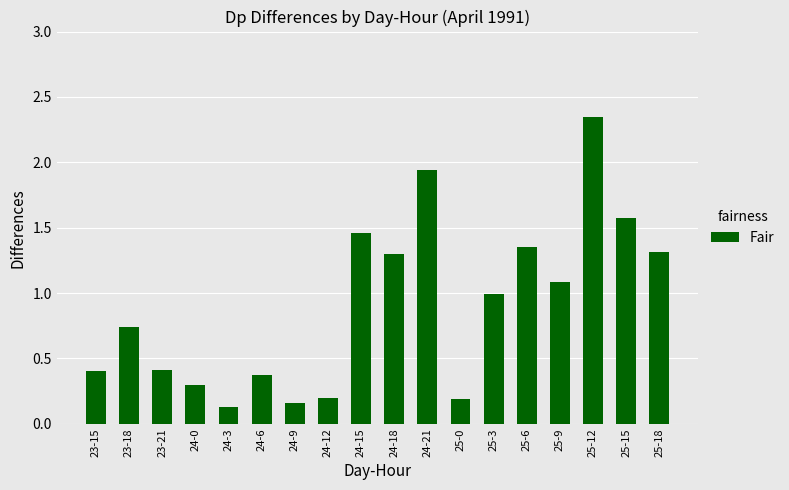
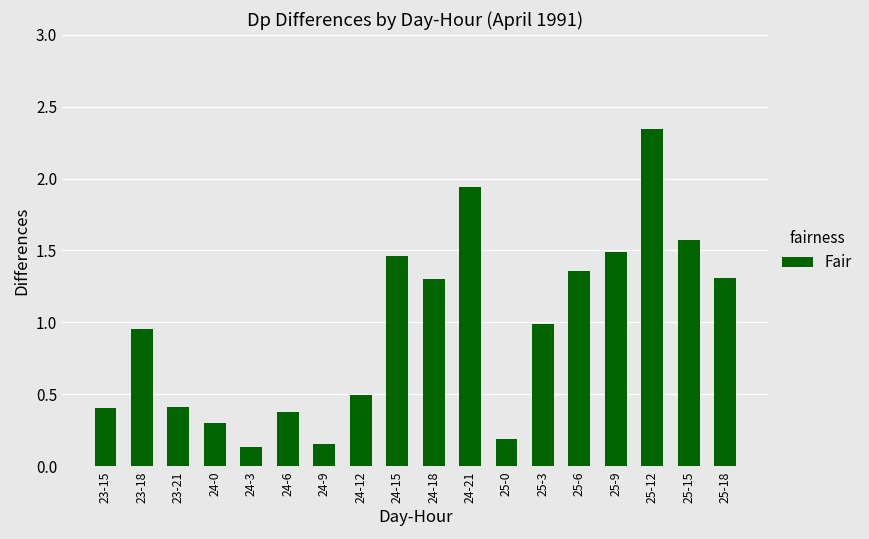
  {
    "23-15": 0.41,
-   "23-18": 0.74,
+   "23-18": 0.96,
    "23-21": 0.41,
    "24-0": 0.30,
    "24-3": 0.13,
    "24-6": 0.37,
    "24-9": 0.16,
-   "24-12": 0.20,
+   "24-12": 0.50,
    "24-15": 1.46,
    "24-18": 1.30,
    "24-21": 1.94,
    "25-0": 0.19,
    "25-3": 0.99,
    "25-6": 1.36,
-   "25-9": 1.08,
+   "25-9": 1.49,
    "25-12": 2.34,
    "25-15": 1.57,
    "25-18": 1.31
  }
